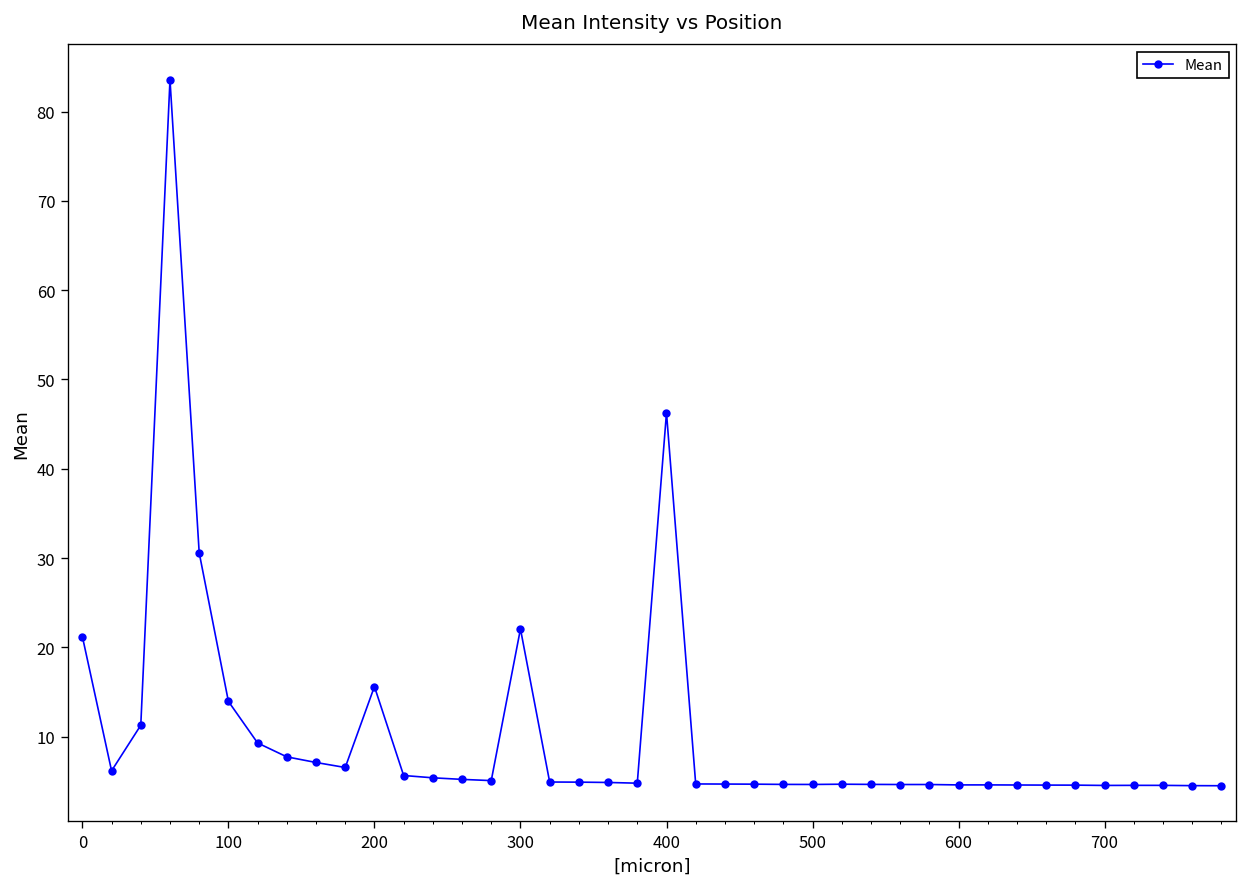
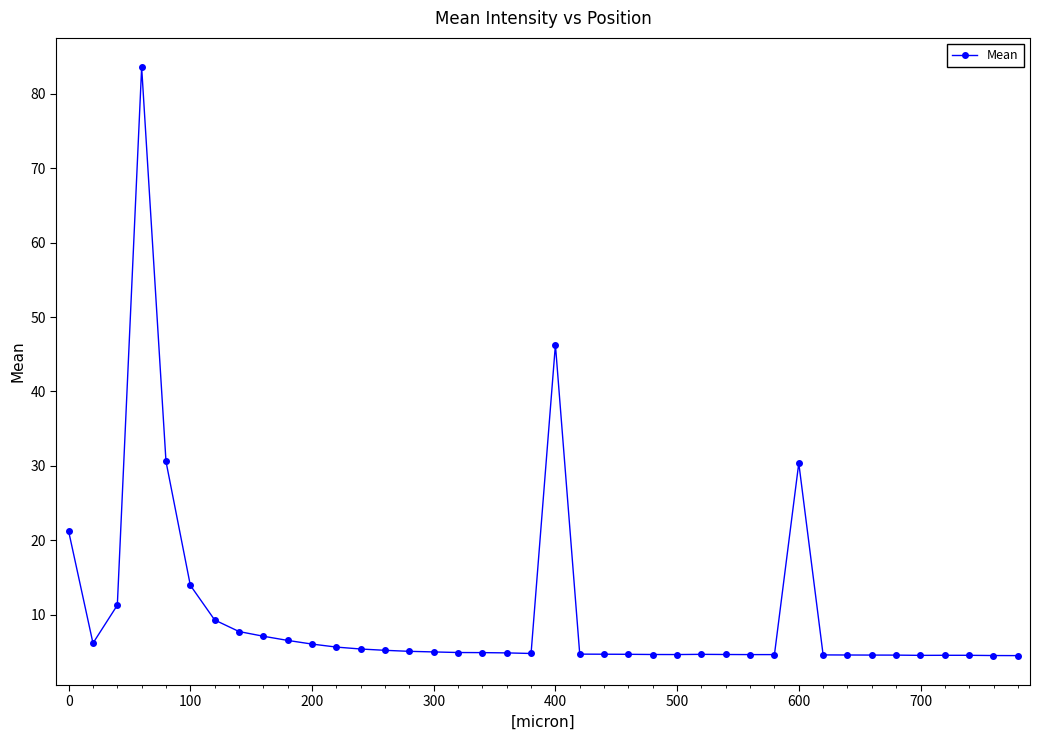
  {
    "0": 21,
    "100": 14,
-   "200": 16,
-   "300": 22,
+   "200": 6,
+   "300": 5,
    "400": 46,
    "500": 5,
-   "600": 5,
+   "600": 30,
    "700": 5
  }
